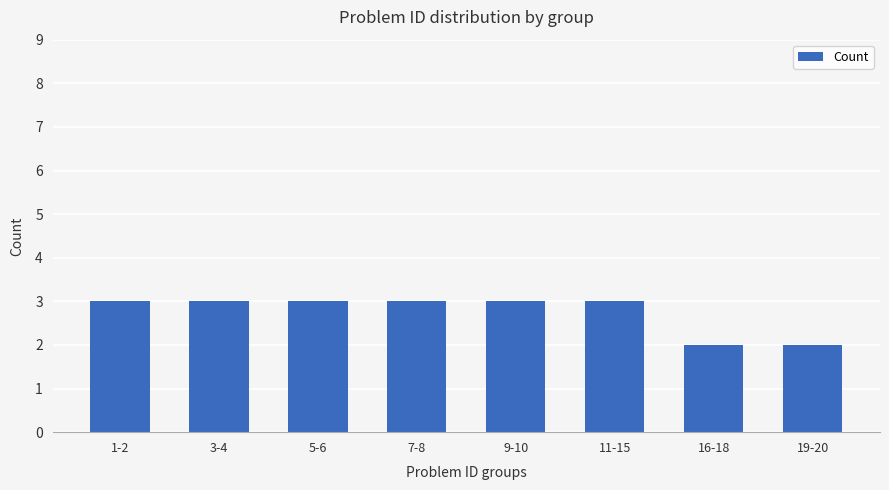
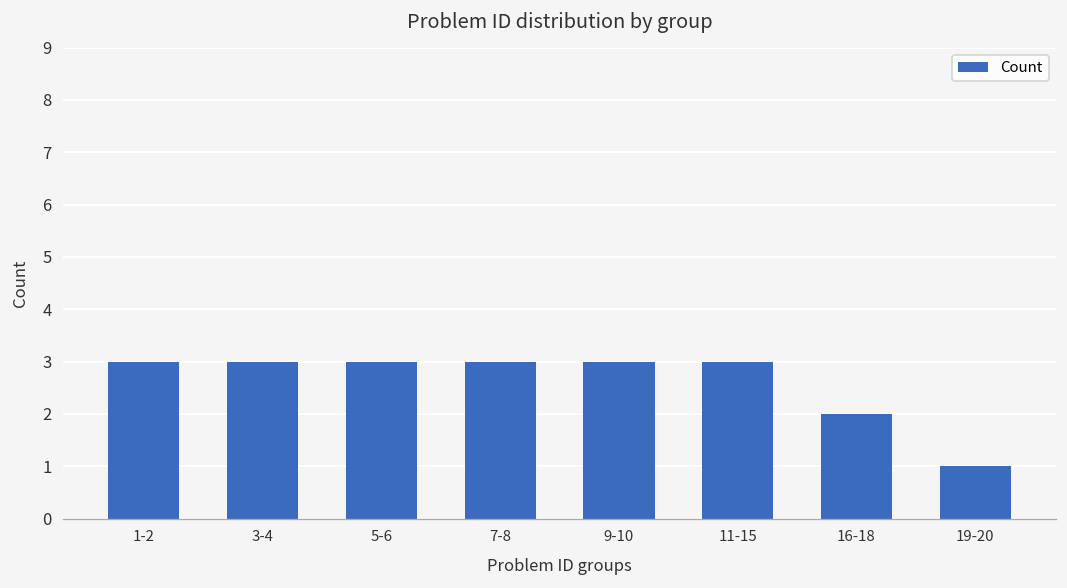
  {
    "1-2": 3,
    "3-4": 3,
    "5-6": 3,
    "7-8": 3,
    "9-10": 3,
    "11-15": 3,
    "16-18": 2,
-   "19-20": 2
+   "19-20": 1
  }
